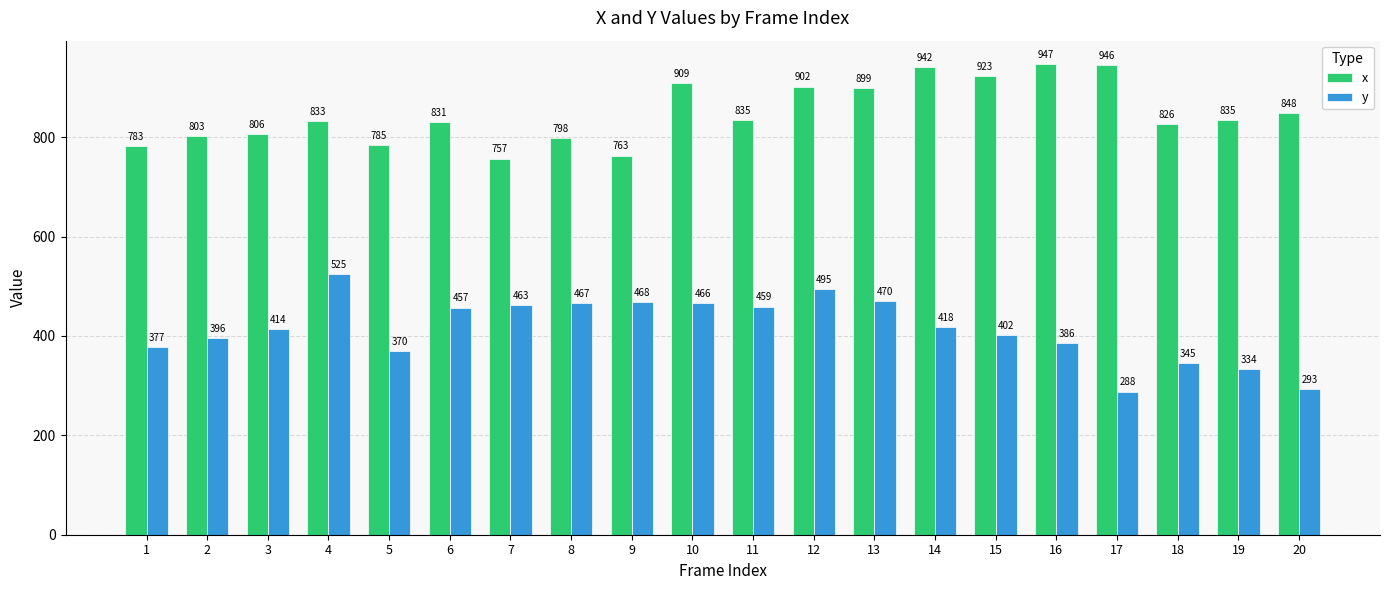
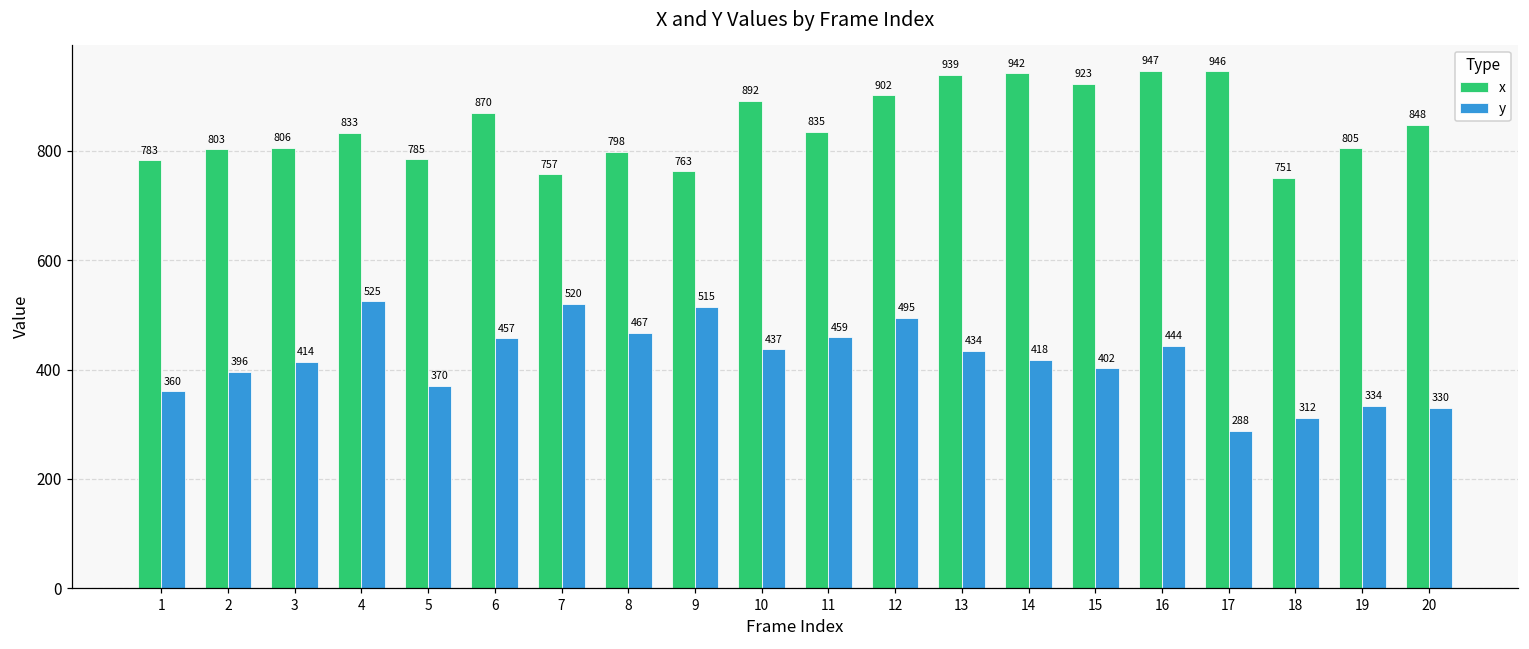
  {
    "x": {
      "1": 783,
      "2": 803,
      "3": 806,
      "4": 833,
      "5": 785,
-     "6": 831,
+     "6": 870,
      "7": 757,
      "8": 798,
      "9": 763,
-     "10": 909,
+     "10": 892,
      "11": 835,
      "12": 902,
-     "13": 899,
+     "13": 939,
      "14": 942,
      "15": 923,
      "16": 947,
      "17": 946,
-     "18": 826,
-     "19": 835,
+     "18": 751,
+     "19": 805,
      "20": 848
    },
    "y": {
-     "1": 377,
+     "1": 360,
      "2": 396,
      "3": 414,
      "4": 525,
      "5": 370,
      "6": 457,
-     "7": 463,
+     "7": 520,
      "8": 467,
-     "9": 468,
-     "10": 466,
+     "9": 515,
+     "10": 437,
      "11": 459,
      "12": 495,
-     "13": 470,
+     "13": 434,
      "14": 418,
      "15": 402,
-     "16": 386,
+     "16": 444,
      "17": 288,
-     "18": 345,
+     "18": 312,
      "19": 334,
-     "20": 293
+     "20": 330
    }
  }
